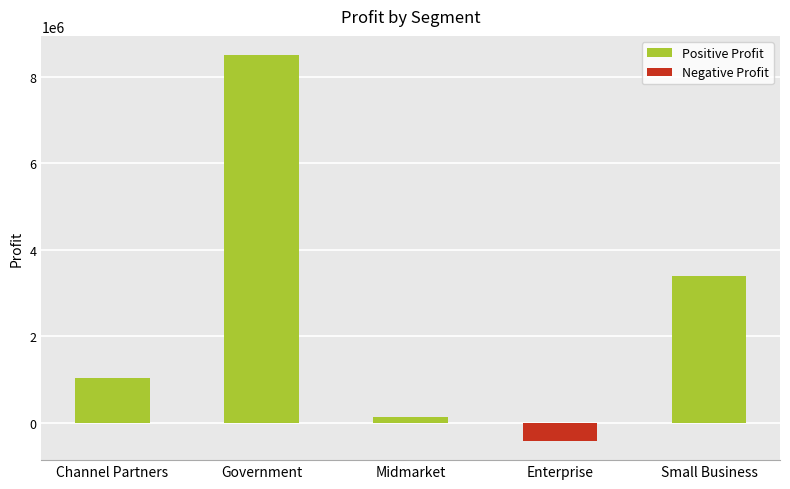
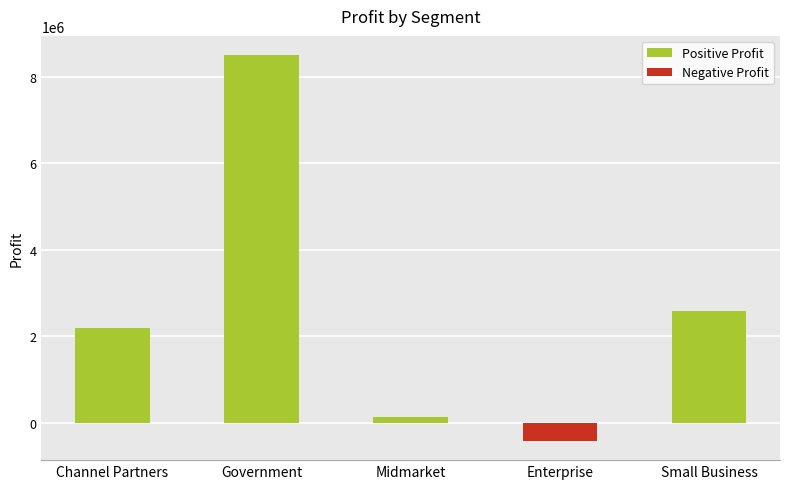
  {
-   "Channel Partners": 1000000,
+   "Channel Partners": 2200000,
    "Government": 8500000,
    "Midmarket": 100000,
    "Enterprise": -400000,
-   "Small Business": 3400000
+   "Small Business": 2600000
  }
